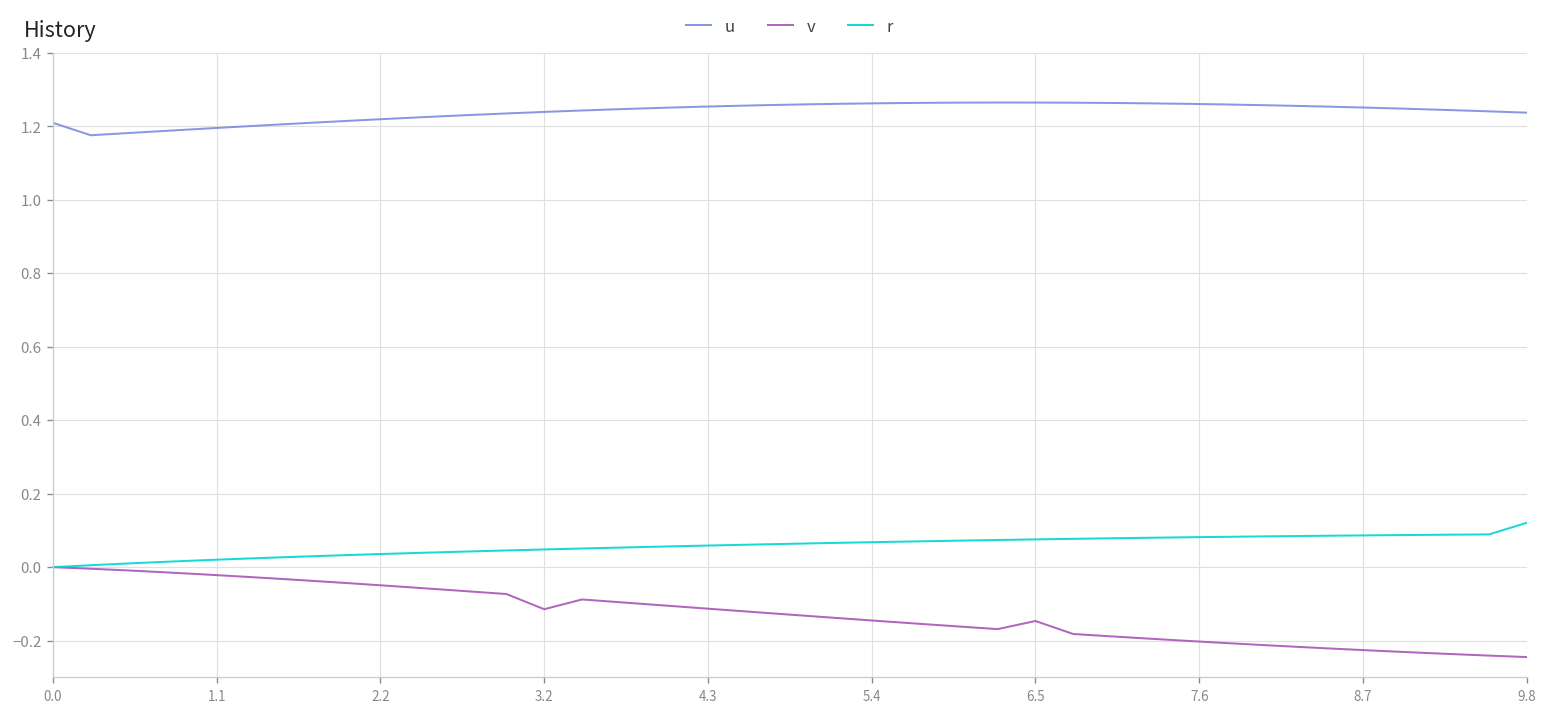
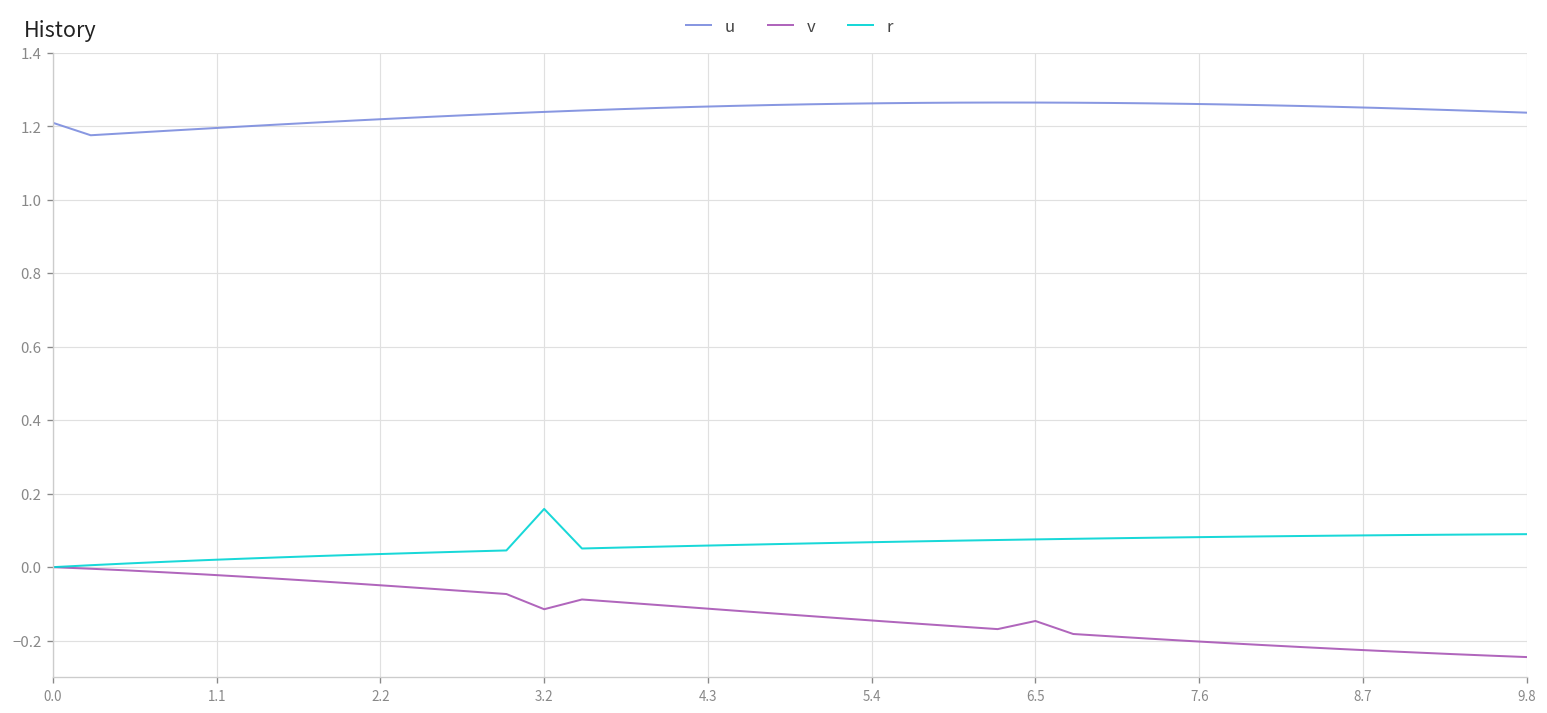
  {
    "u": {
      "0.0": 1.21,
      "3.2": 1.24,
      "6.5": 1.27,
      "9.8": 1.24
    },
    "v": {
      "3.2": -0.11,
      "6.5": -0.15,
      "9.8": -0.24
    },
    "r": {
-     "3.2": 0.05,
+     "3.2": 0.16,
      "6.5": 0.08,
-     "9.8": 0.12
+     "9.8": 0.09
    }
  }
